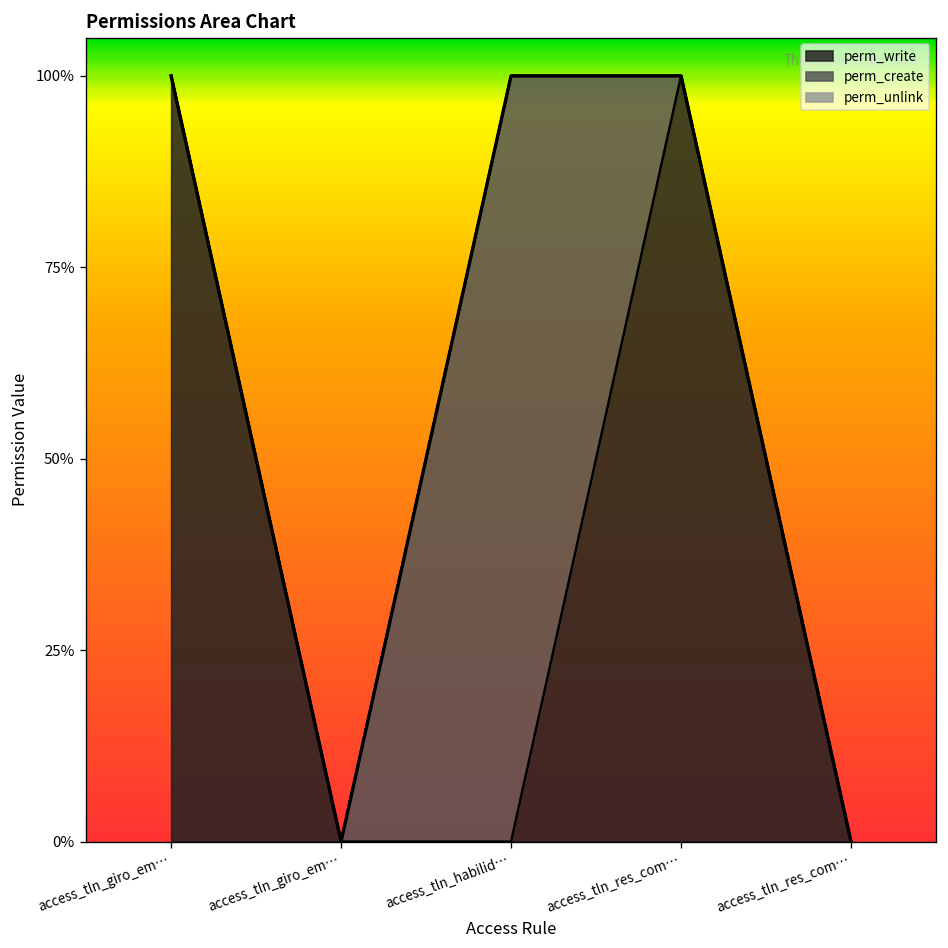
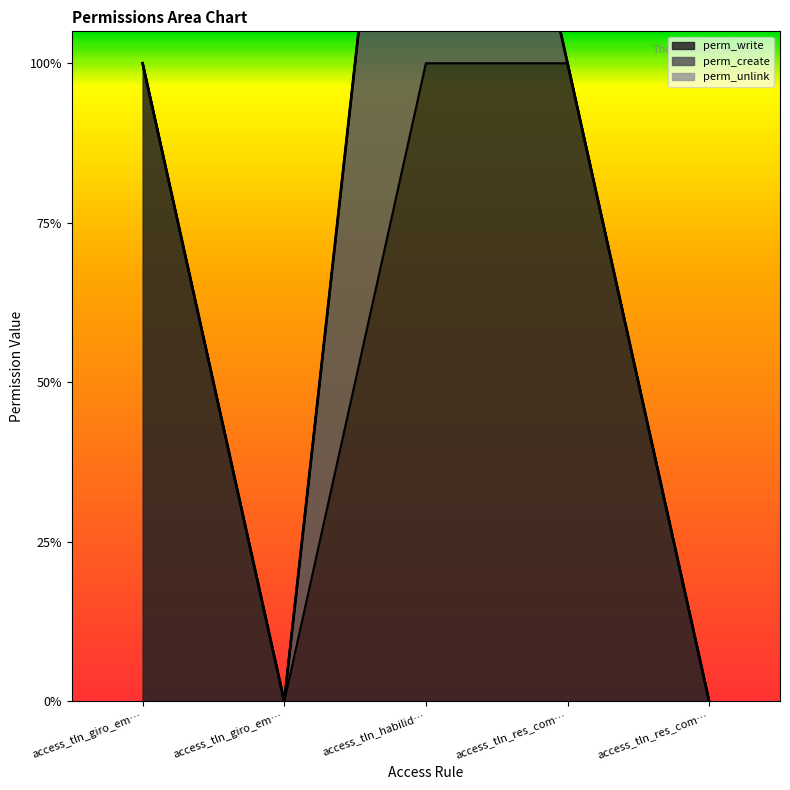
  {
    "perm_write": {
-     "access_tln_habilid…": "0%"
+     "access_tln_habilid…": "100%"
    }
  }
